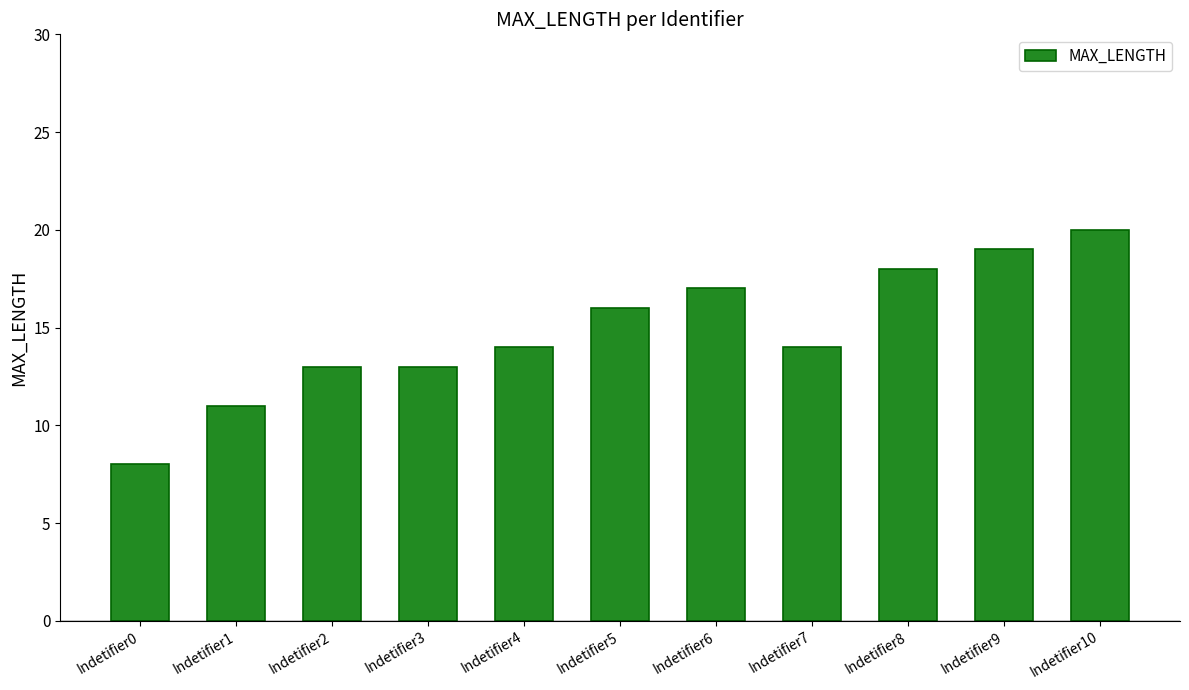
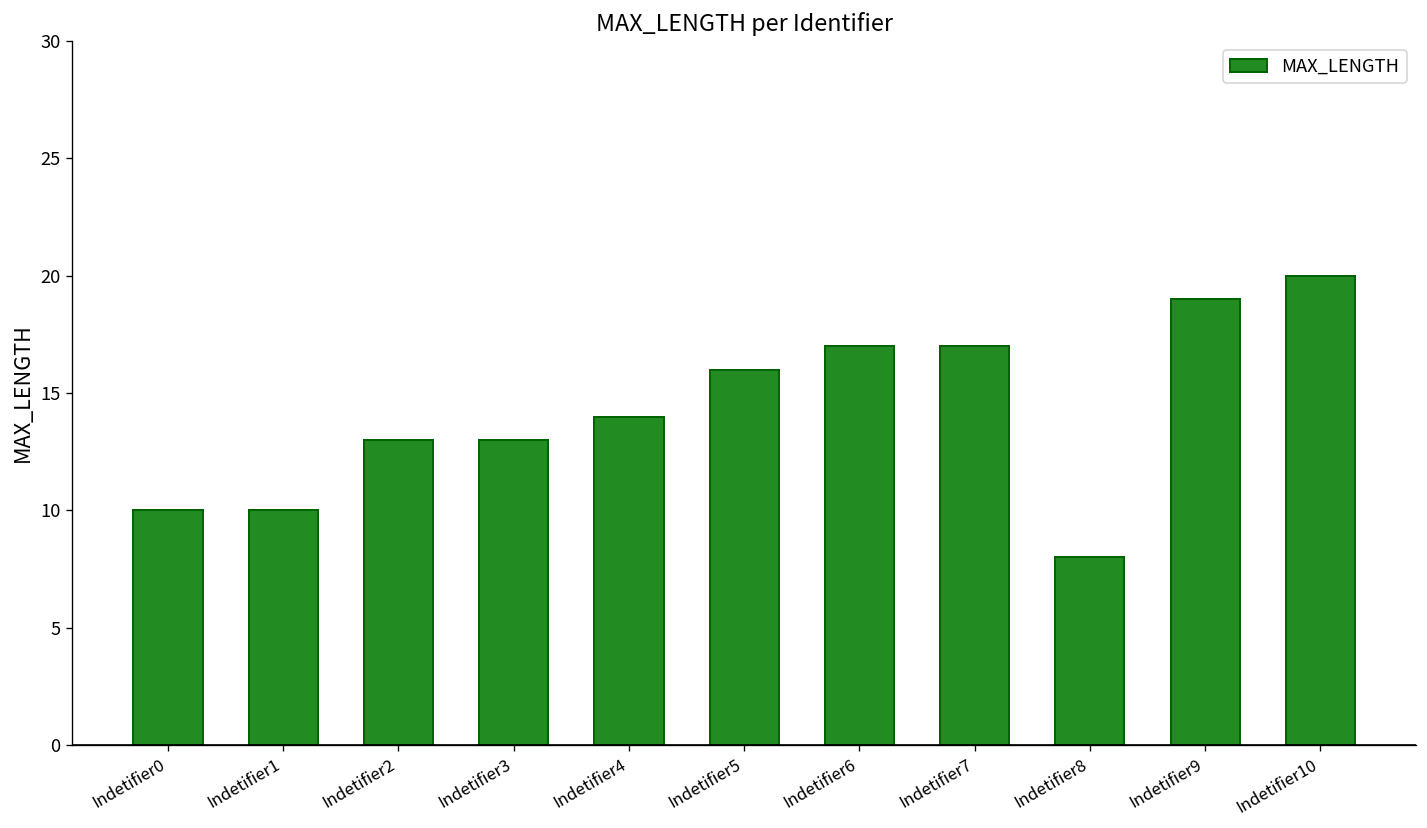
  {
-   "Indetifier0": 8,
-   "Indetifier1": 11,
+   "Indetifier0": 10,
+   "Indetifier1": 10,
    "Indetifier2": 13,
    "Indetifier3": 13,
    "Indetifier4": 14,
    "Indetifier5": 16,
    "Indetifier6": 17,
-   "Indetifier7": 14,
-   "Indetifier8": 18,
+   "Indetifier7": 17,
+   "Indetifier8": 8,
    "Indetifier9": 19,
    "Indetifier10": 20
  }
